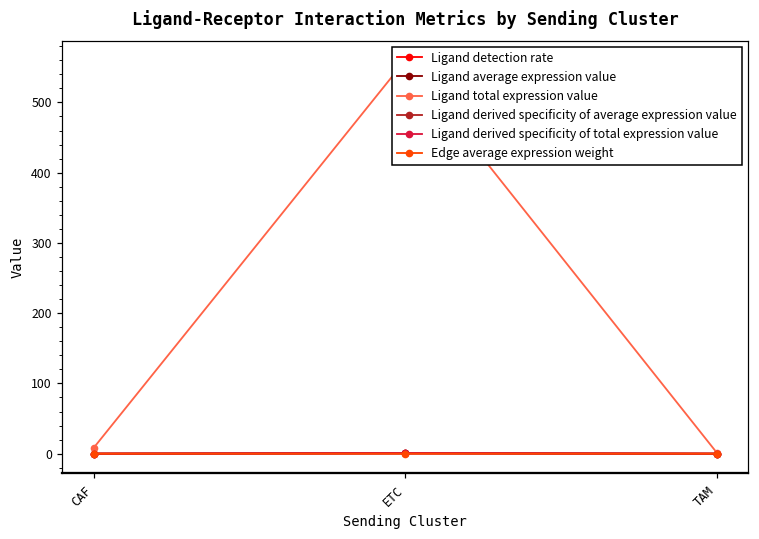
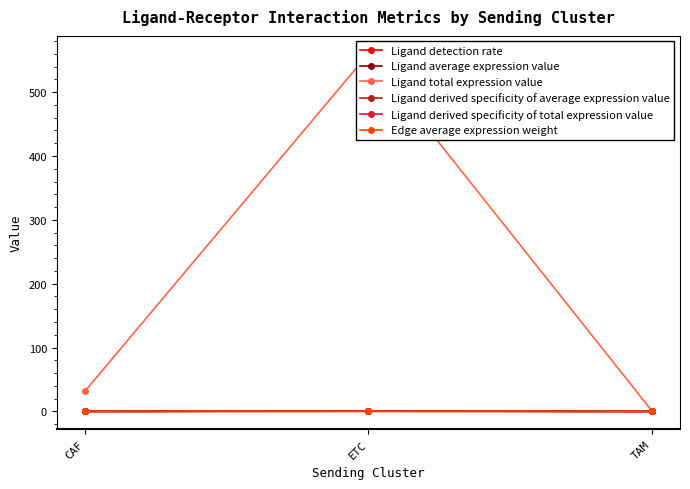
  {
    "Edge average expression weight": {
      "CAF": 0,
      "ETC": 0
    },
    "Ligand total expression value": {
-     "CAF": 10
+     "CAF": 30
    }
  }
